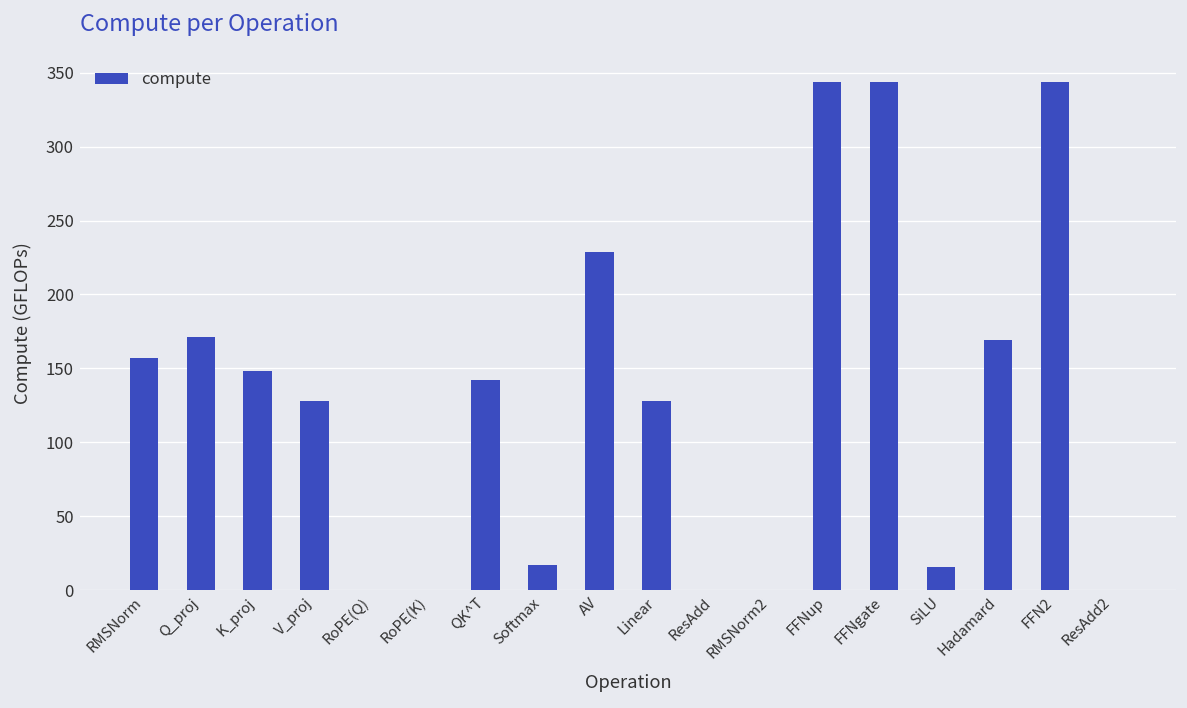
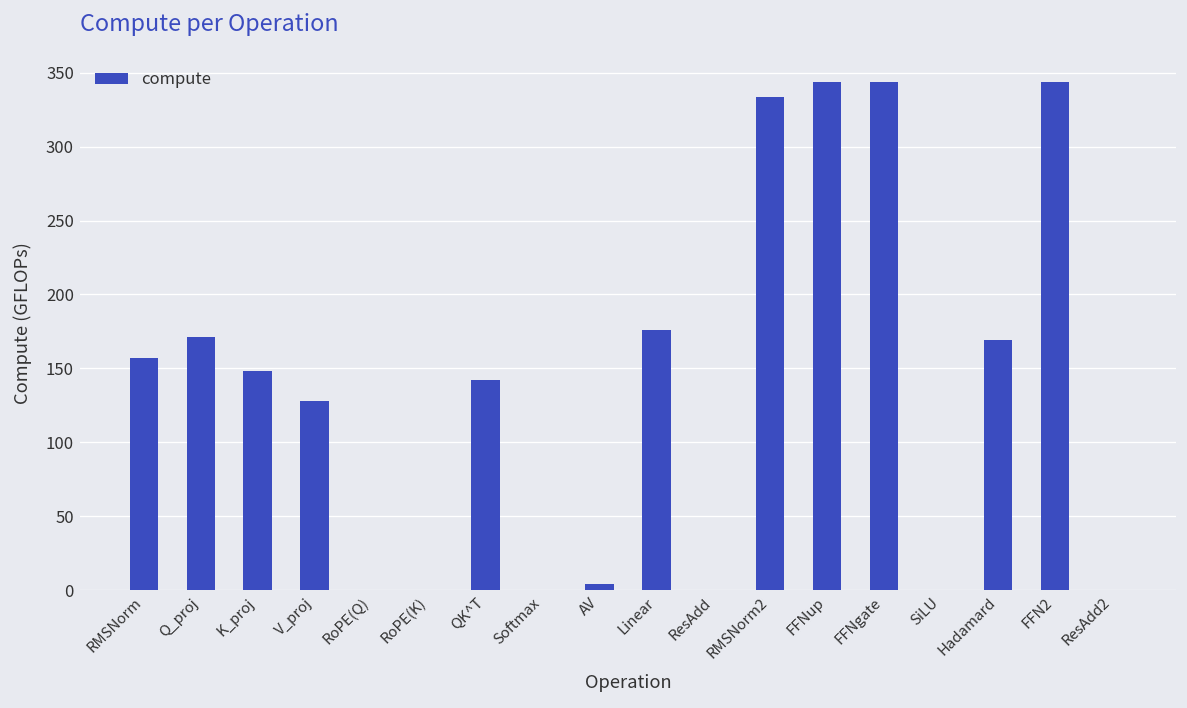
  {
    "RMSNorm": 157,
    "Q_proj": 171,
    "K_proj": 148,
    "V_proj": 128,
    "QK^T": 142,
-   "Softmax": 17,
-   "AV": 229,
-   "Linear": 128,
-   "RMSNorm2": 0,
+   "Softmax": 0,
+   "AV": 4,
+   "Linear": 176,
+   "RMSNorm2": 334,
    "FFNup": 344,
    "FFNgate": 344,
-   "SiLU": 16,
+   "SiLU": 0,
    "Hadamard": 169,
    "FFN2": 344
  }
